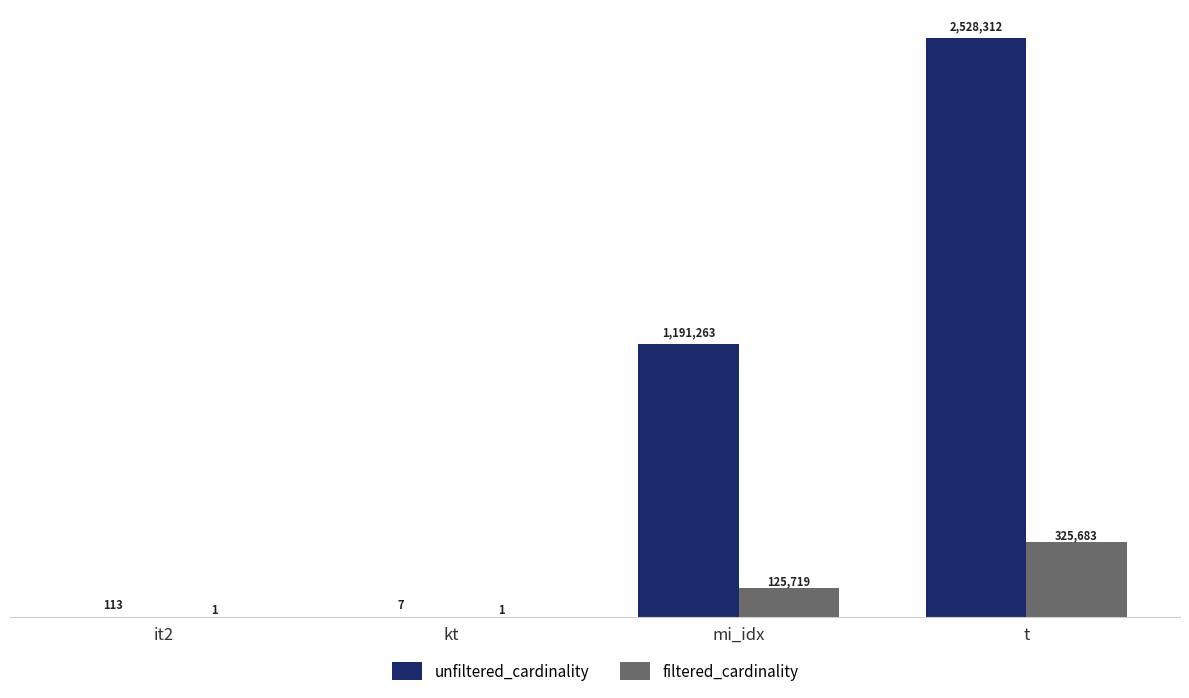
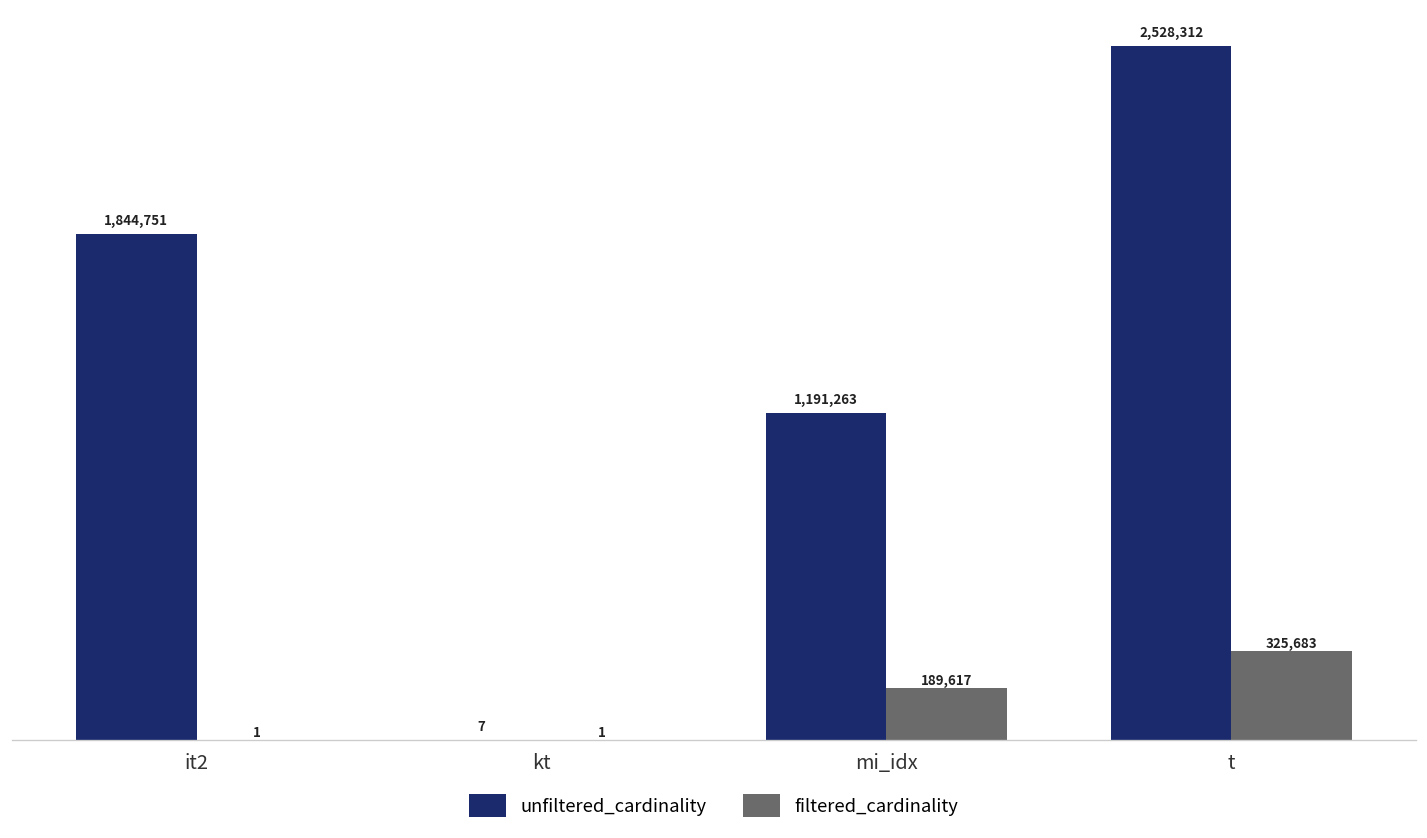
  {
    "unfiltered_cardinality": {
-     "it2": "113",
+     "it2": "1,844,751",
      "kt": "7",
      "mi_idx": "1,191,263",
      "t": "2,528,312"
    },
    "filtered_cardinality": {
      "it2": "1",
      "kt": "1",
-     "mi_idx": "125,719",
+     "mi_idx": "189,617",
      "t": "325,683"
    }
  }
